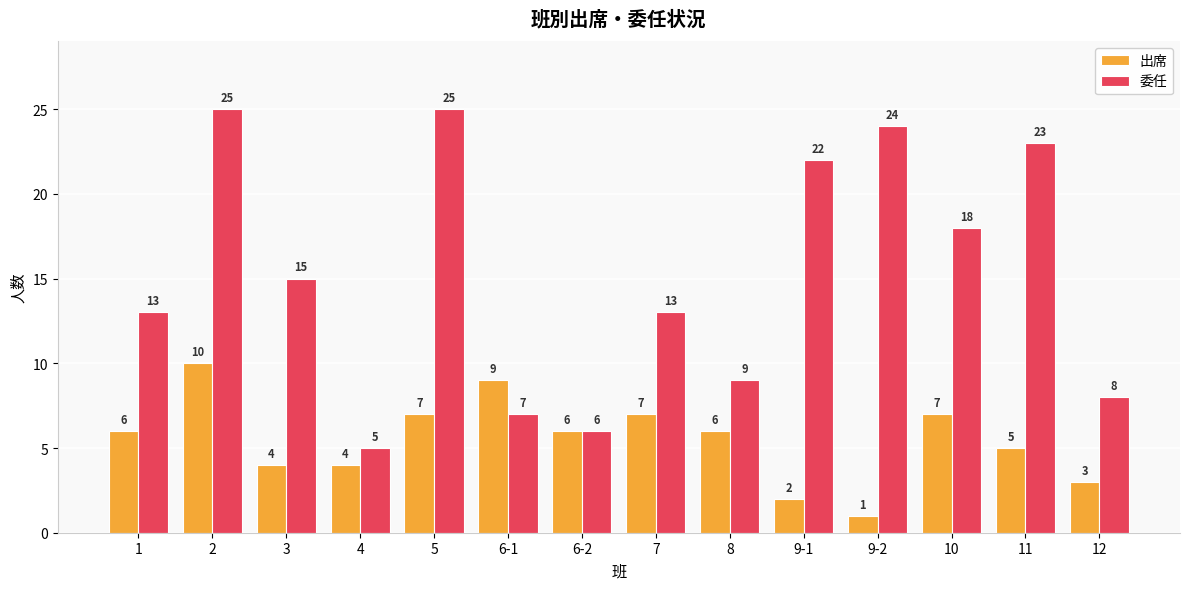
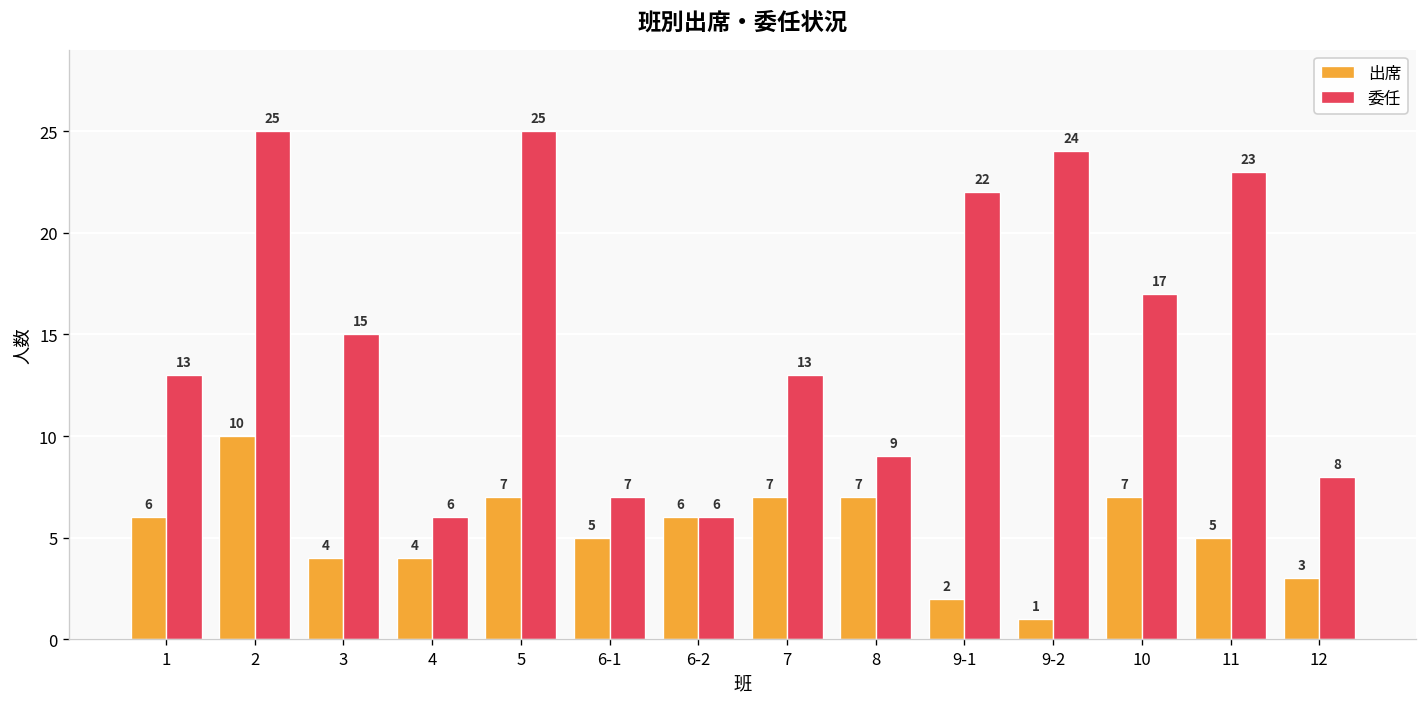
  {
    "出席": {
      "1": 6,
      "2": 10,
      "3": 4,
      "4": 4,
      "5": 7,
-     "6-1": 9,
+     "6-1": 5,
      "6-2": 6,
      "7": 7,
-     "8": 6,
+     "8": 7,
      "9-1": 2,
      "9-2": 1,
      "10": 7,
      "11": 5,
      "12": 3
    },
    "委任": {
      "1": 13,
      "2": 25,
      "3": 15,
-     "4": 5,
+     "4": 6,
      "5": 25,
      "6-1": 7,
      "6-2": 6,
      "7": 13,
      "8": 9,
      "9-1": 22,
      "9-2": 24,
-     "10": 18,
+     "10": 17,
      "11": 23,
      "12": 8
    }
  }
